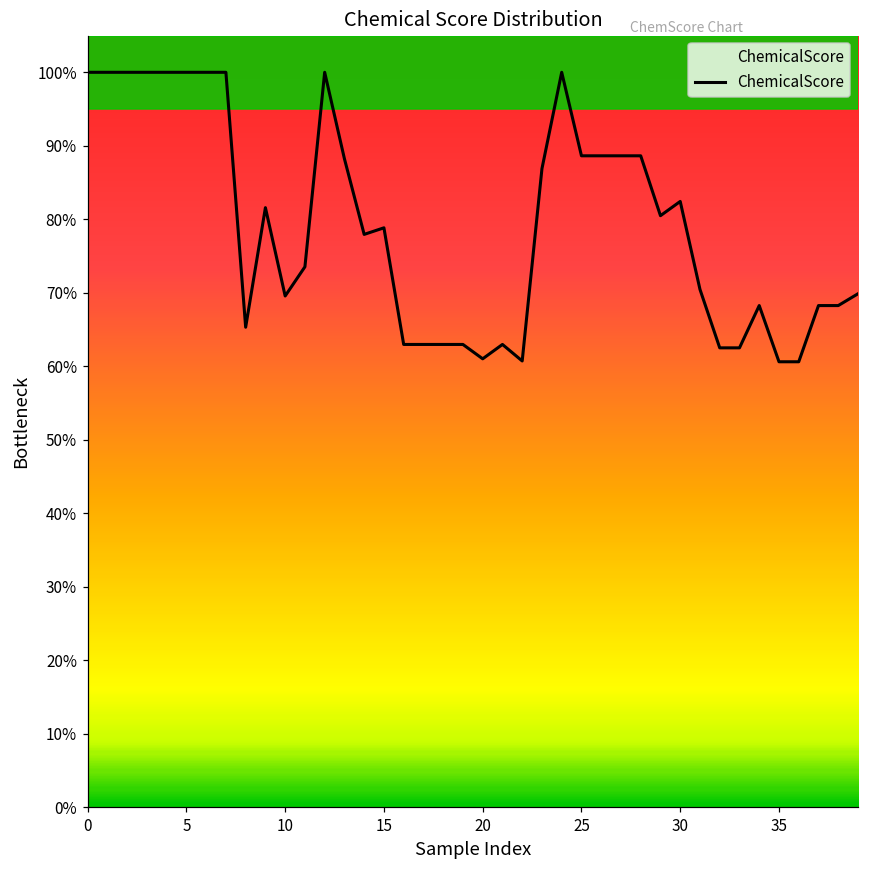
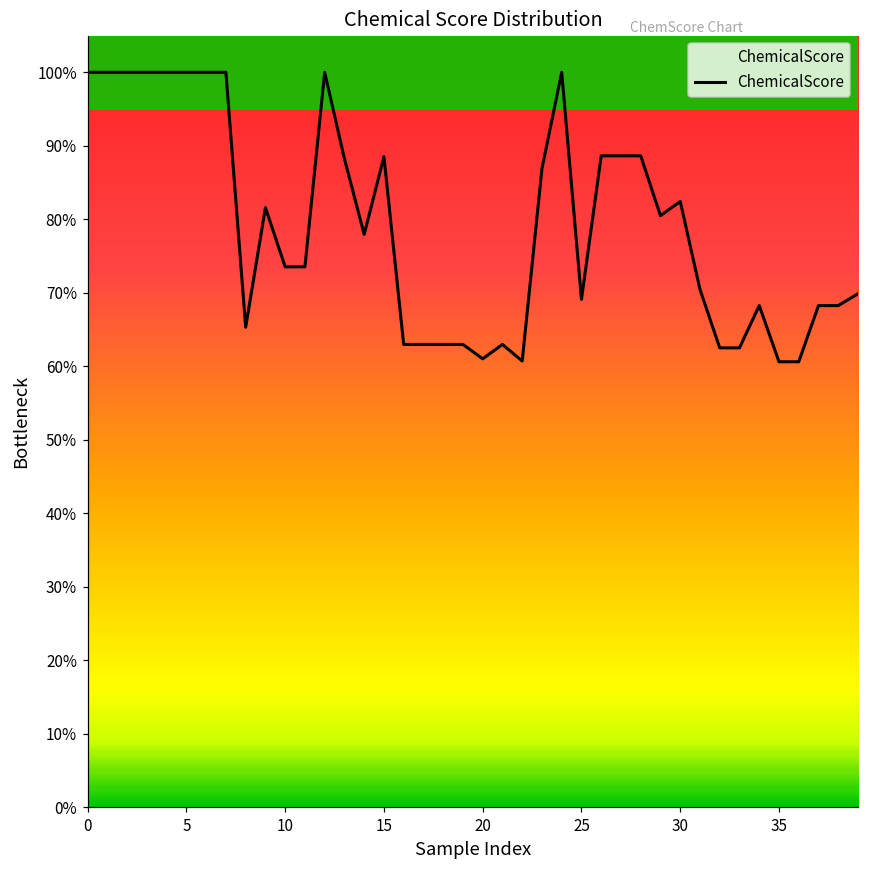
  {
-   "10": "70%",
-   "15": "79%",
+   "10": "74%",
+   "15": "89%",
    "20": "61%",
-   "25": "89%",
+   "25": "69%",
    "30": "82%",
    "35": "61%"
  }
